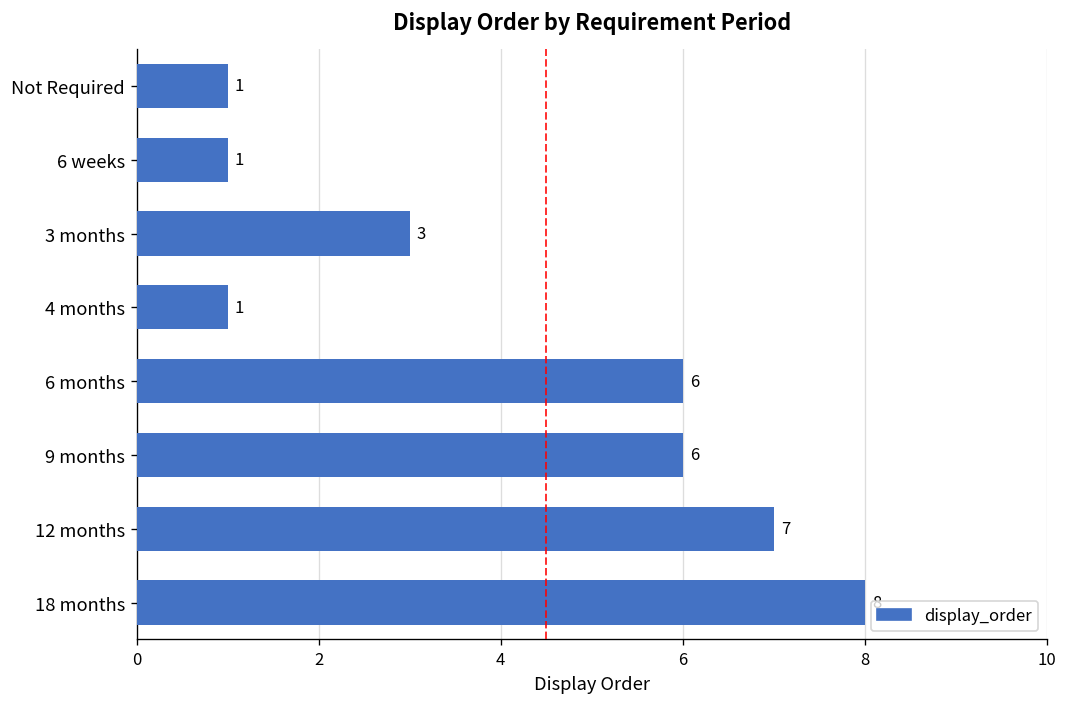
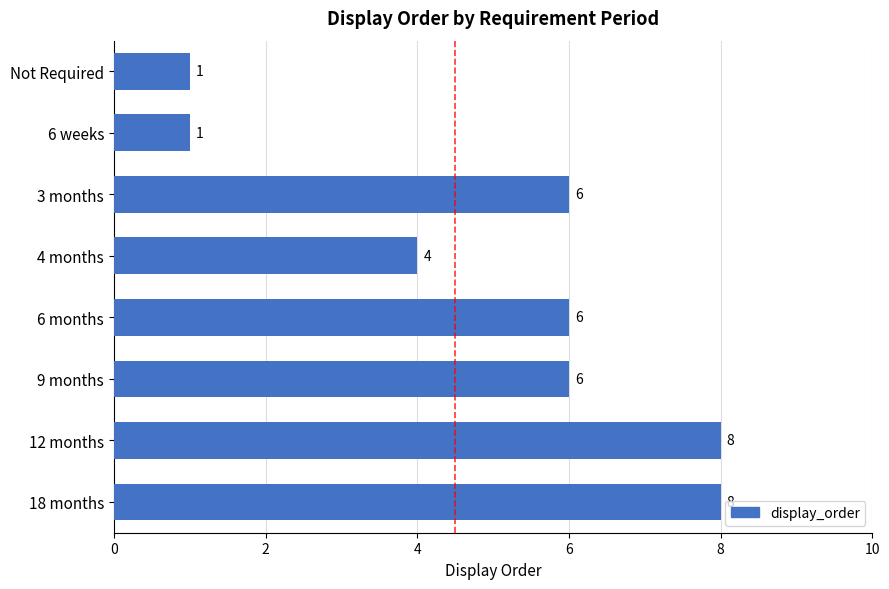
  {
    "Not Required": 1,
    "6 weeks": 1,
-   "3 months": 3,
-   "4 months": 1,
+   "3 months": 6,
+   "4 months": 4,
    "6 months": 6,
    "9 months": 6,
-   "12 months": 7
+   "12 months": 8
  }
